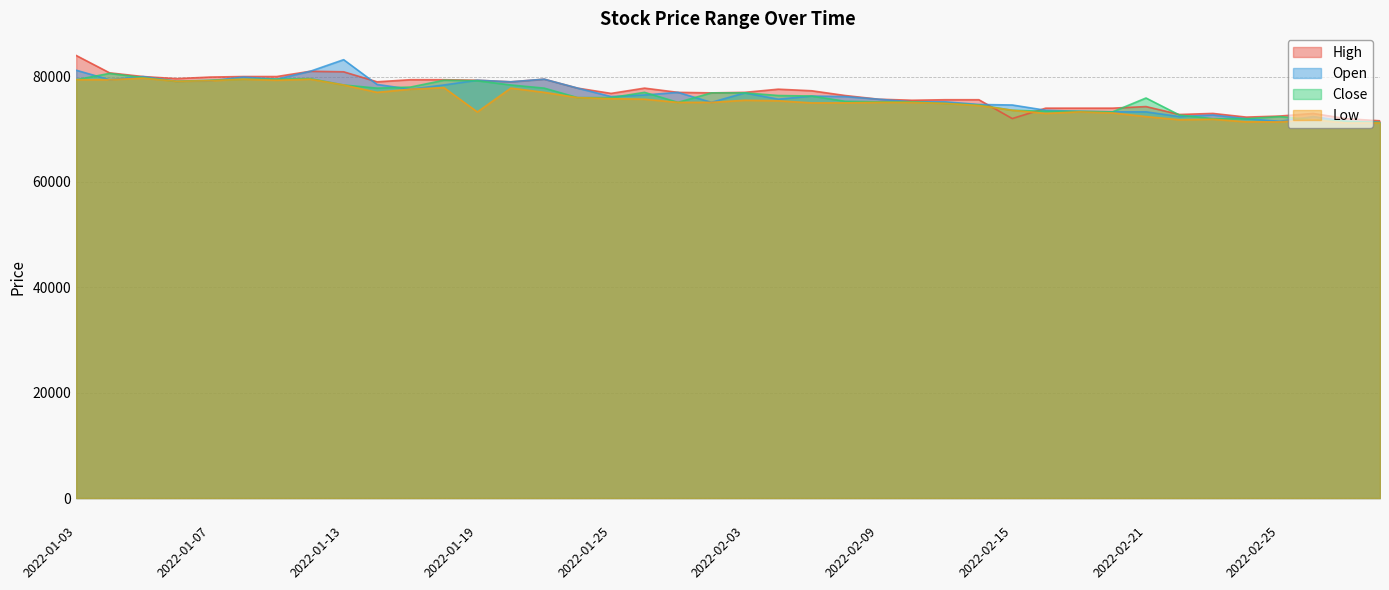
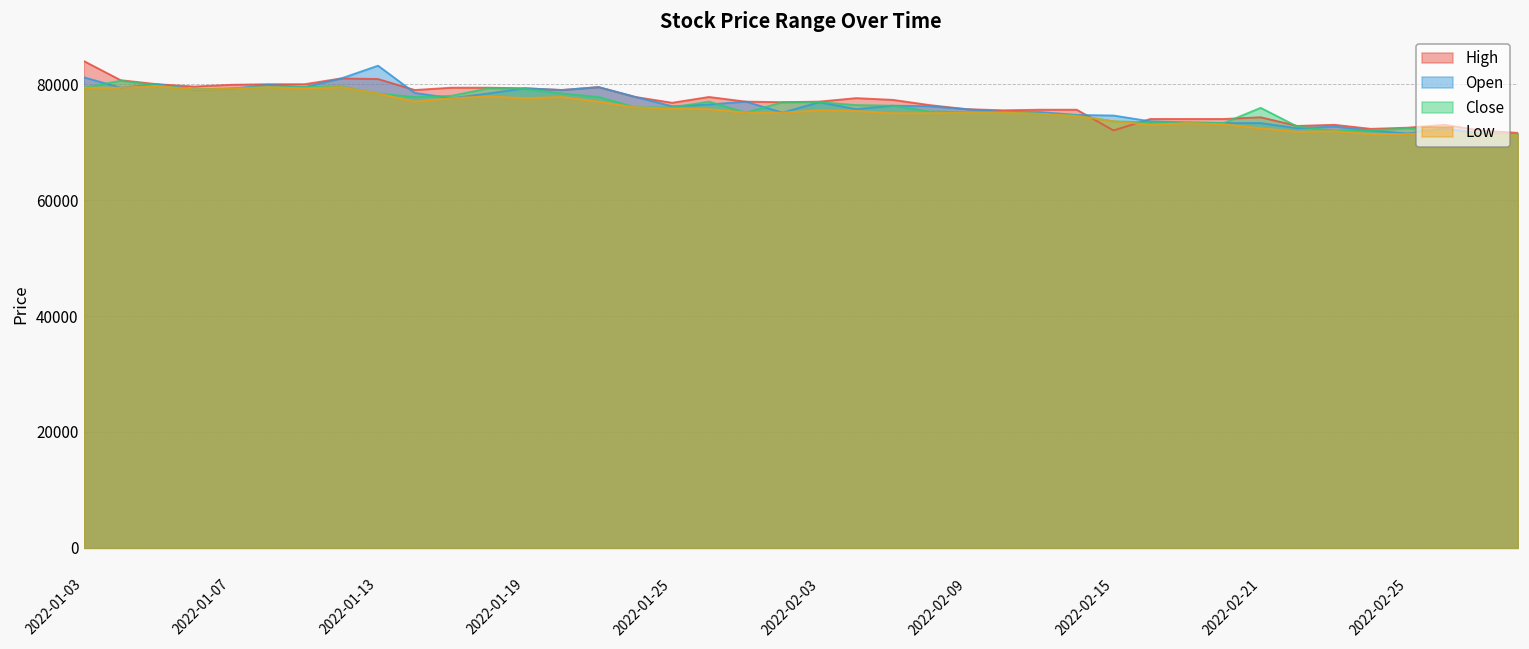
  {
    "High": {
      "2022-01-03": 84000,
      "2022-01-07": 80000,
      "2022-01-13": 81000,
      "2022-01-25": 77000,
      "2022-02-15": 72000,
      "2022-02-21": 74000
    },
    "Open": {
      "2022-01-03": 81000,
      "2022-01-13": 83000,
      "2022-02-15": 75000,
      "2022-02-21": 73000
    },
    "Close": {
      "2022-02-21": 76000
    },
    "Low": {
-     "2022-01-19": 73000,
+     "2022-01-19": 78000,
      "2022-02-03": 76000,
      "2022-02-21": 72000
    }
  }
